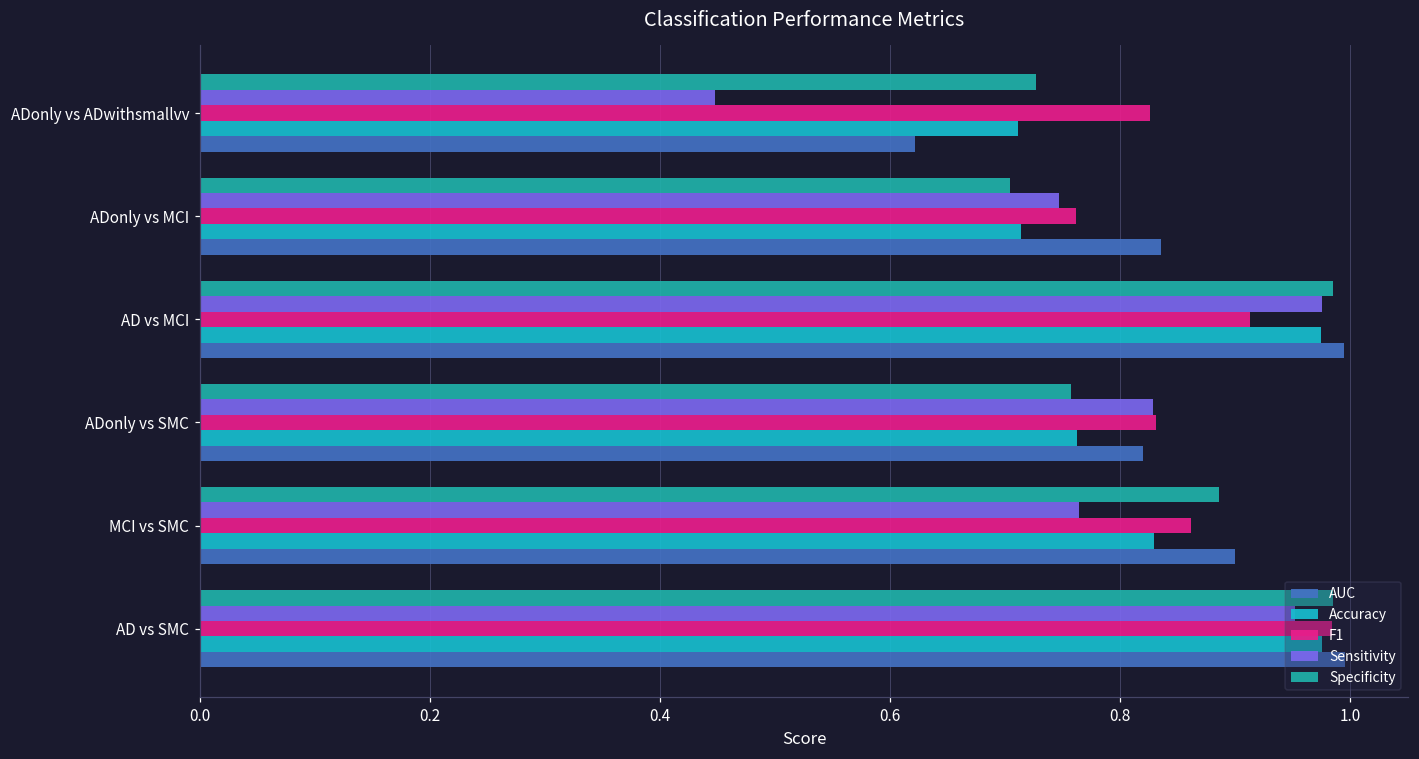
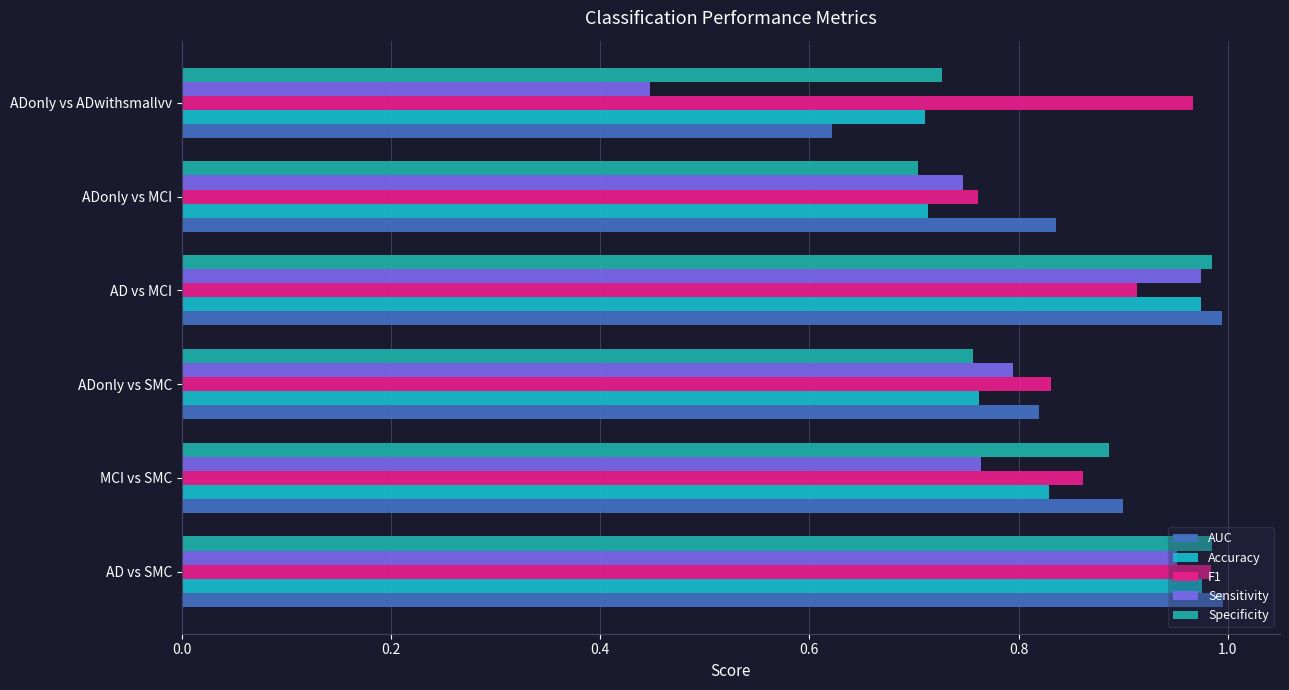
  {
    "AUC": {
      "ADonly vs ADwithsmallvv": 0.621,
      "ADonly vs MCI": 0.835,
      "AD vs MCI": 0.994,
      "ADonly vs SMC": 0.820,
      "MCI vs SMC": 0.900
    },
    "F1": {
-     "ADonly vs ADwithsmallvv": 0.826,
+     "ADonly vs ADwithsmallvv": 0.967,
      "ADonly vs MCI": 0.762,
      "AD vs MCI": 0.913,
      "ADonly vs SMC": 0.831,
      "MCI vs SMC": 0.862
    },
    "Sensitivity": {
      "ADonly vs ADwithsmallvv": 0.448,
      "ADonly vs MCI": 0.747,
      "AD vs MCI": 0.975,
-     "ADonly vs SMC": 0.828,
+     "ADonly vs SMC": 0.795,
      "MCI vs SMC": 0.764
    }
  }
